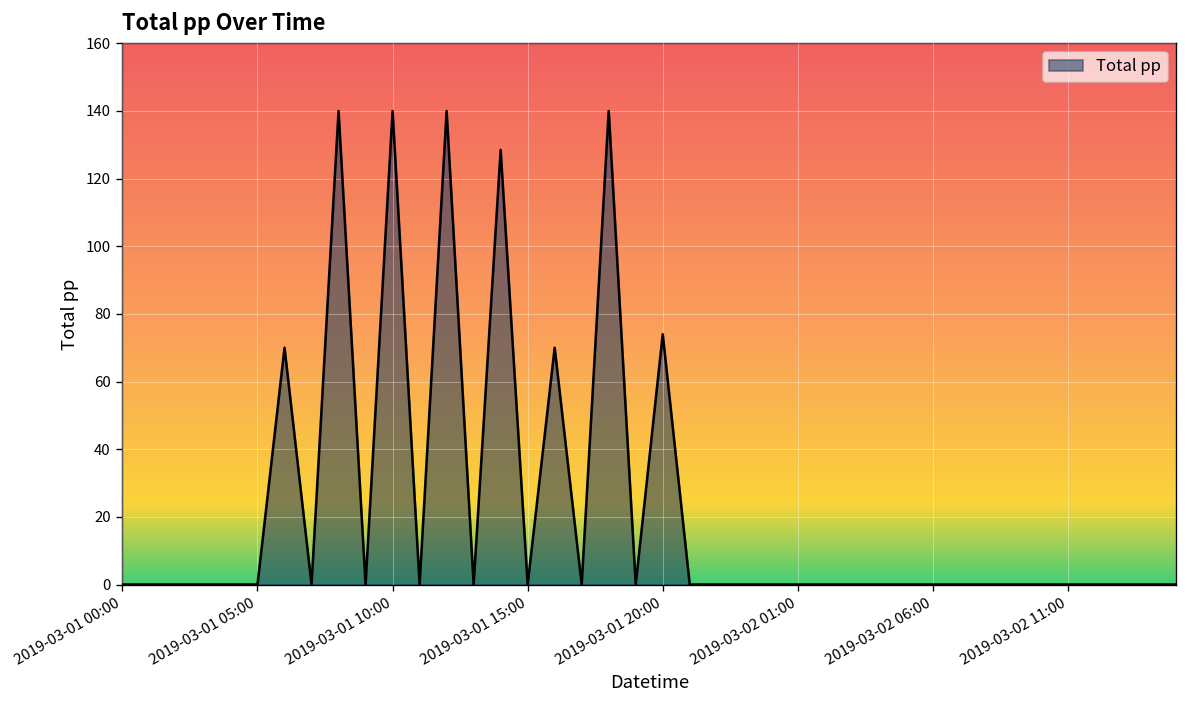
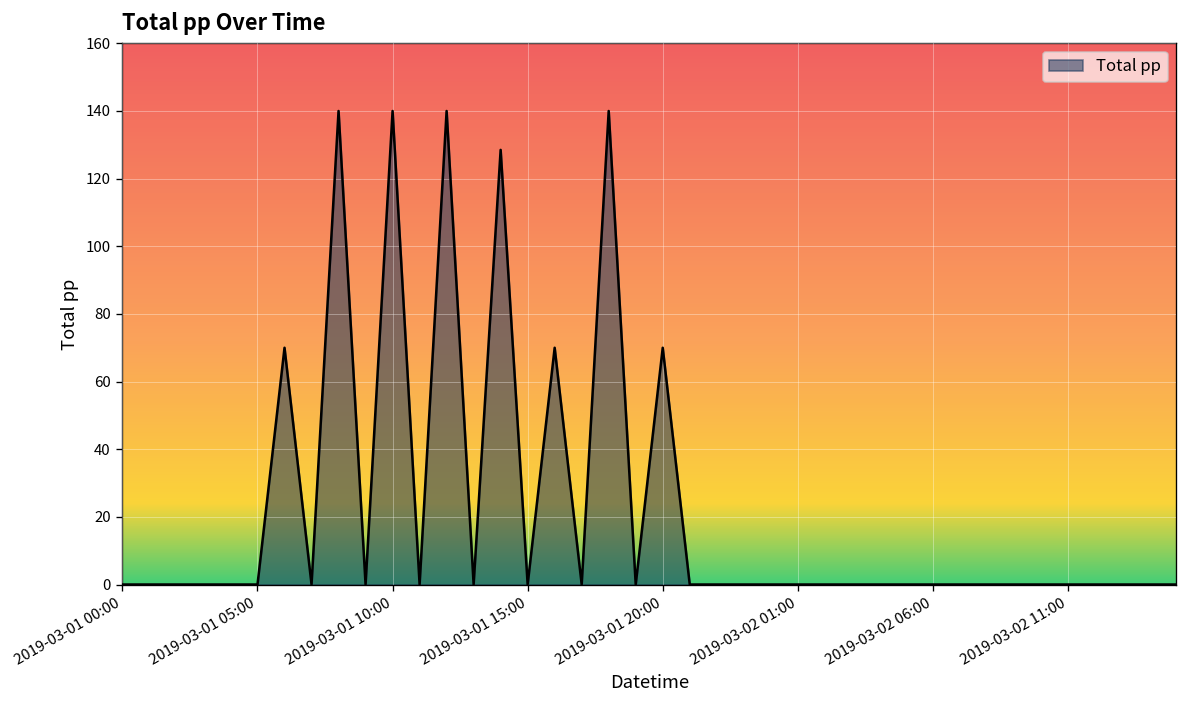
  {
    "2019-03-01 00:00": 0,
    "2019-03-01 05:00": 0,
    "2019-03-01 10:00": 140,
    "2019-03-01 15:00": 0,
-   "2019-03-01 20:00": 74,
+   "2019-03-01 20:00": 70,
    "2019-03-02 01:00": 0,
    "2019-03-02 06:00": 0,
    "2019-03-02 11:00": 0
  }
